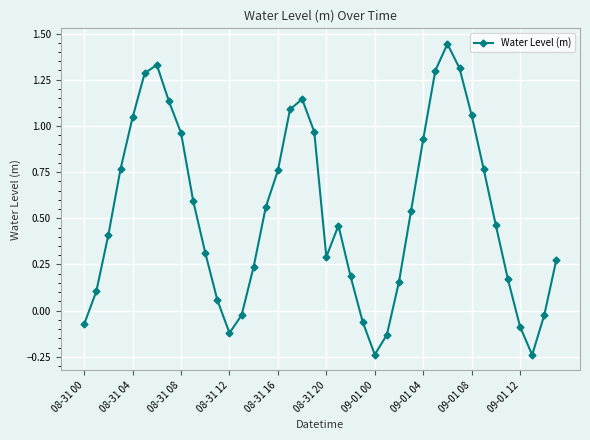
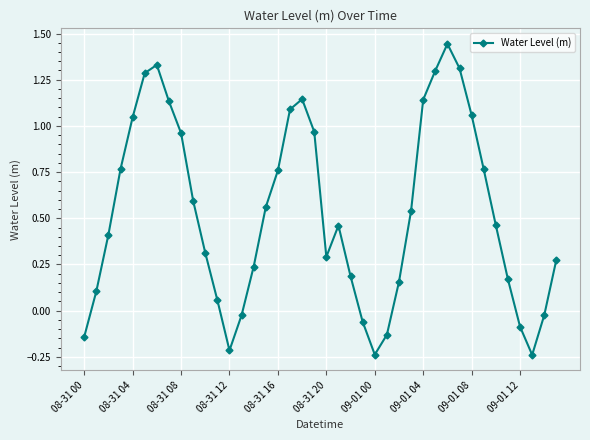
  {
-   "08-31 00": -0.07,
+   "08-31 00": -0.14,
    "08-31 04": 1.05,
    "08-31 08": 0.96,
-   "08-31 12": -0.12,
+   "08-31 12": -0.22,
    "08-31 16": 0.76,
    "08-31 20": 0.29,
    "09-01 00": -0.24,
-   "09-01 04": 0.93,
+   "09-01 04": 1.14,
    "09-01 08": 1.06,
    "09-01 12": -0.09
  }
